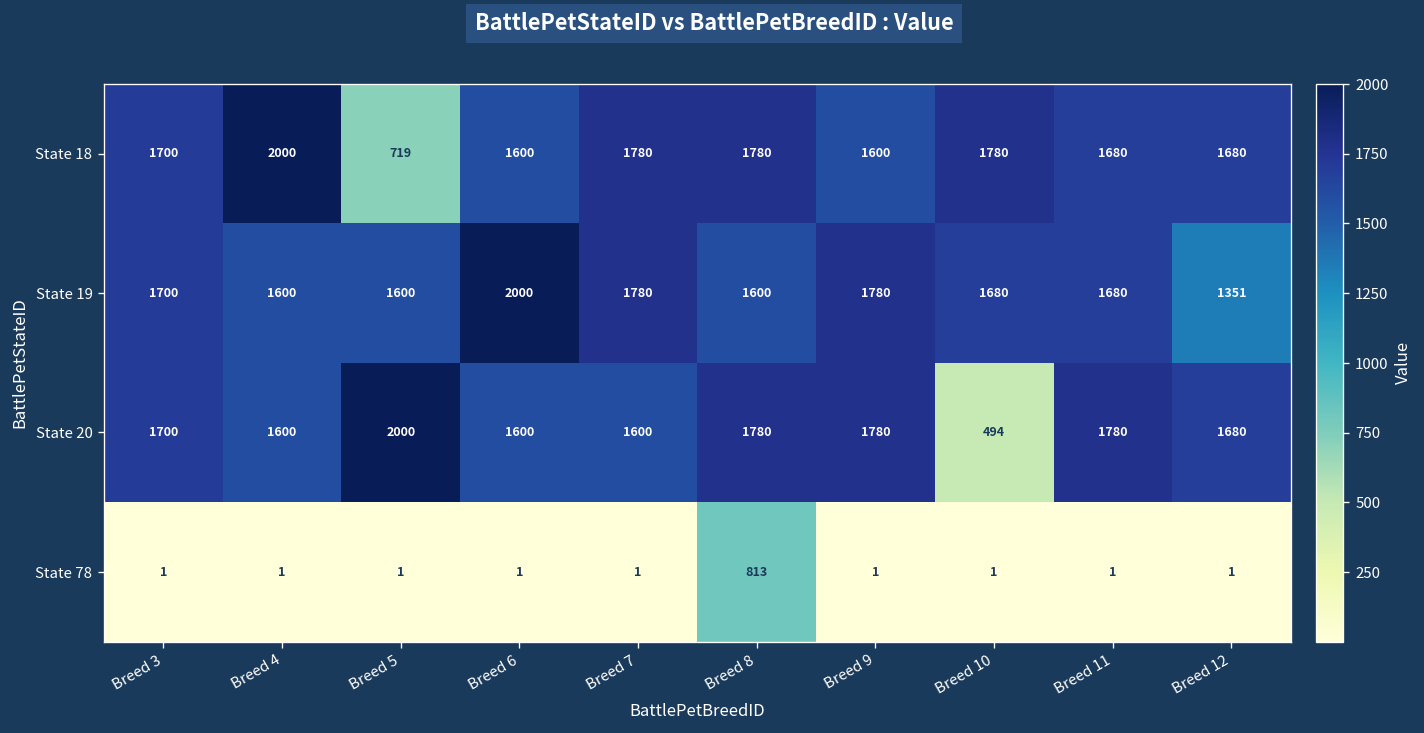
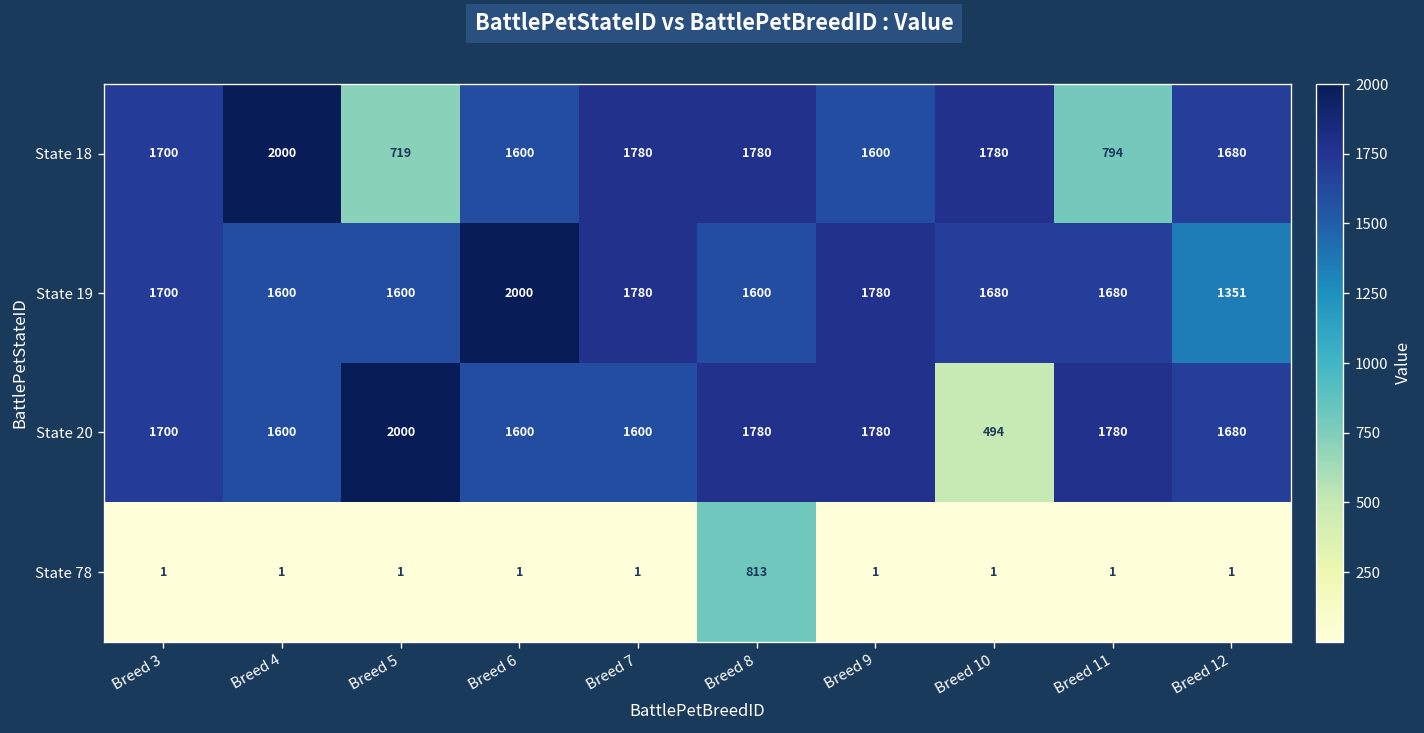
  {
    "State 18": {
      "Breed 3": 1700,
      "Breed 4": 2000,
      "Breed 5": 719,
      "Breed 6": 1600,
      "Breed 7": 1780,
      "Breed 8": 1780,
      "Breed 9": 1600,
      "Breed 10": 1780,
-     "Breed 11": 1680,
+     "Breed 11": 794,
      "Breed 12": 1680
    },
    "State 19": {
      "Breed 3": 1700,
      "Breed 4": 1600,
      "Breed 5": 1600,
      "Breed 6": 2000,
      "Breed 7": 1780,
      "Breed 8": 1600,
      "Breed 9": 1780,
      "Breed 10": 1680,
      "Breed 11": 1680,
      "Breed 12": 1351
    },
    "State 20": {
      "Breed 3": 1700,
      "Breed 4": 1600,
      "Breed 5": 2000,
      "Breed 6": 1600,
      "Breed 7": 1600,
      "Breed 8": 1780,
      "Breed 9": 1780,
      "Breed 10": 494,
      "Breed 11": 1780,
      "Breed 12": 1680
    },
    "State 78": {
      "Breed 3": 1,
      "Breed 4": 1,
      "Breed 5": 1,
      "Breed 6": 1,
      "Breed 7": 1,
      "Breed 8": 813,
      "Breed 9": 1,
      "Breed 10": 1,
      "Breed 11": 1,
      "Breed 12": 1
    }
  }
